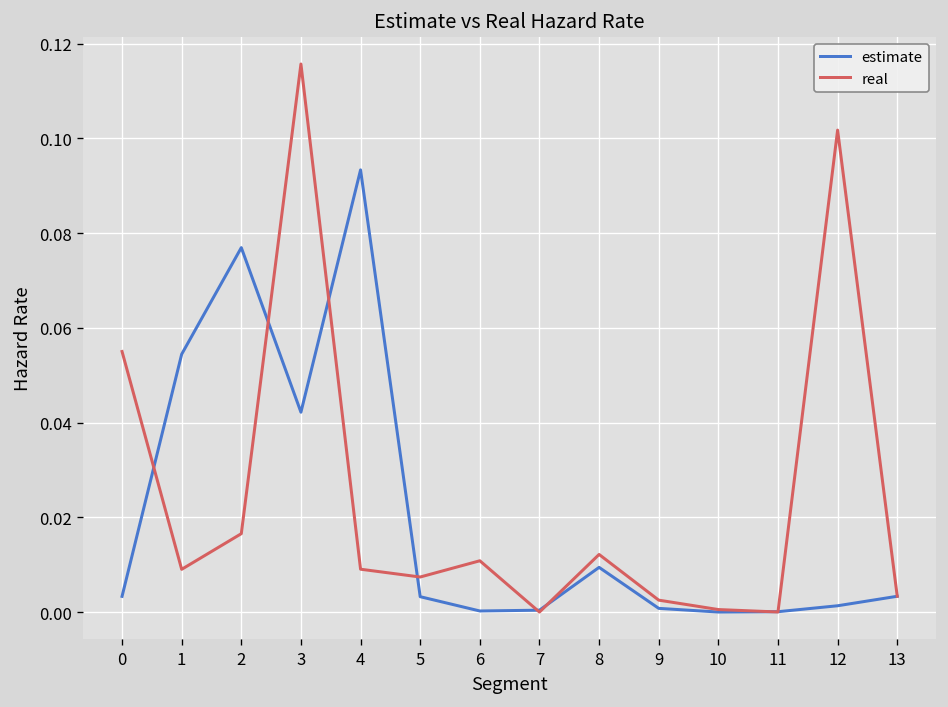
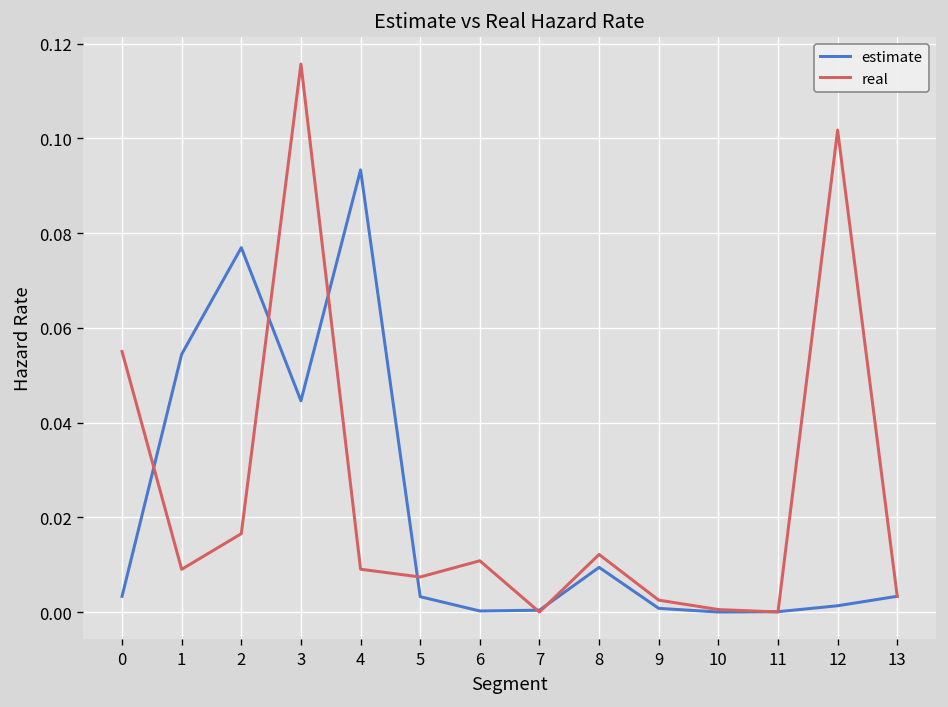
  {
    "estimate": {
      "0": 0.003,
      "1": 0.054,
      "2": 0.077,
-     "3": 0.042,
+     "3": 0.045,
      "4": 0.093,
      "5": 0.003,
      "6": 0.000,
      "8": 0.009,
      "9": 0.001,
      "12": 0.001
    },
    "real": {
      "0": 0.055,
      "1": 0.009,
      "2": 0.017,
      "3": 0.116,
      "4": 0.009,
      "5": 0.007,
      "6": 0.011,
      "8": 0.012,
      "9": 0.003,
      "12": 0.102
    }
  }
